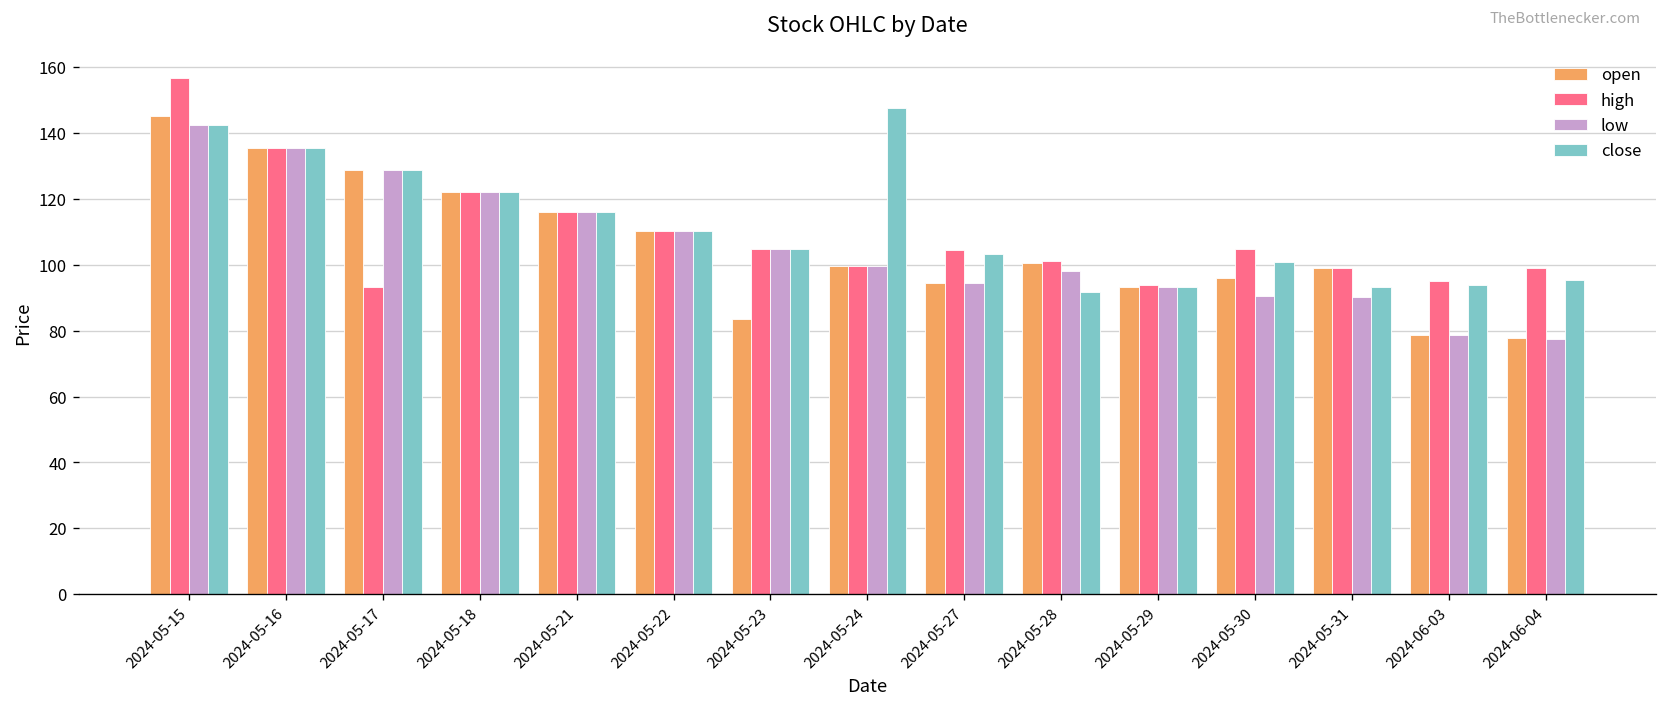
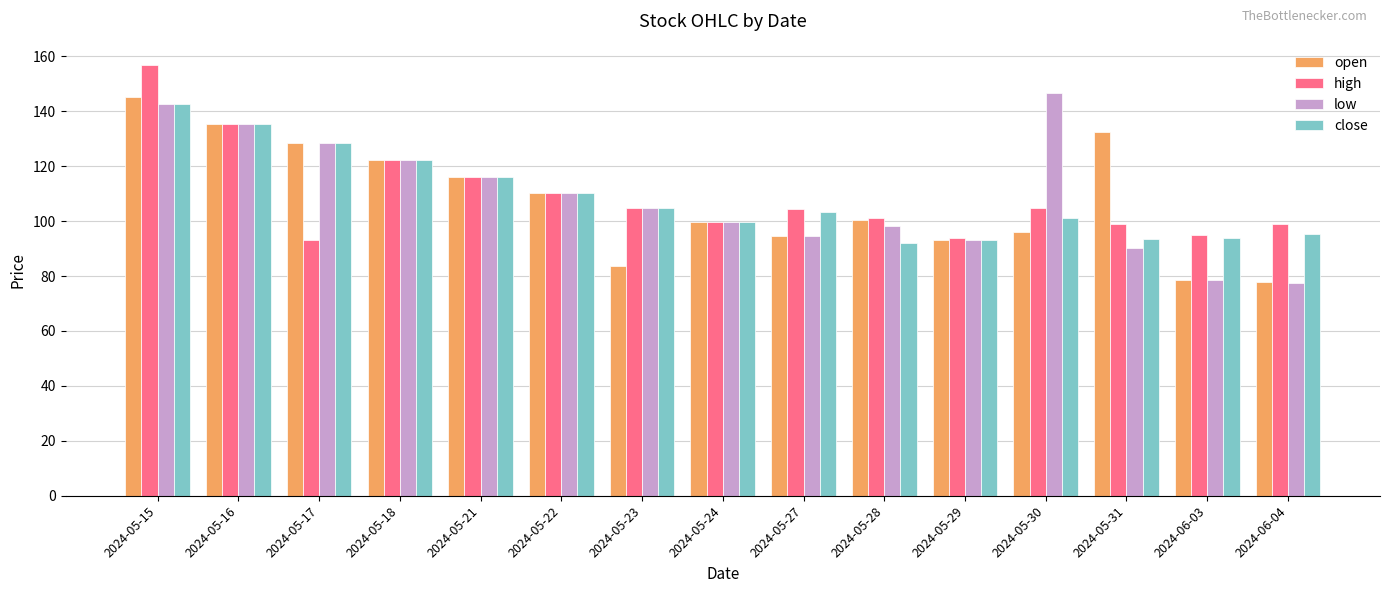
  {
    "open": {
      "2024-05-15": 145,
      "2024-05-16": 135,
      "2024-05-17": 129,
      "2024-05-18": 122,
      "2024-05-21": 116,
      "2024-05-22": 110,
      "2024-05-23": 84,
      "2024-05-24": 100,
      "2024-05-27": 95,
      "2024-05-28": 101,
      "2024-05-29": 93,
      "2024-05-30": 96,
-     "2024-05-31": 99,
+     "2024-05-31": 133,
      "2024-06-03": 79,
      "2024-06-04": 78
    },
    "high": {
      "2024-05-15": 157,
      "2024-05-16": 135,
      "2024-05-17": 93,
      "2024-05-18": 122,
      "2024-05-21": 116,
      "2024-05-22": 110,
      "2024-05-23": 105,
      "2024-05-24": 100,
      "2024-05-27": 105,
      "2024-05-28": 101,
      "2024-05-29": 94,
      "2024-05-30": 105,
      "2024-05-31": 99,
      "2024-06-03": 95,
      "2024-06-04": 99
    },
    "low": {
      "2024-05-15": 143,
      "2024-05-16": 135,
      "2024-05-17": 129,
      "2024-05-18": 122,
      "2024-05-21": 116,
      "2024-05-22": 110,
      "2024-05-23": 105,
      "2024-05-24": 100,
      "2024-05-27": 95,
      "2024-05-28": 98,
      "2024-05-29": 93,
-     "2024-05-30": 91,
+     "2024-05-30": 147,
      "2024-05-31": 90,
      "2024-06-03": 79,
      "2024-06-04": 78
    },
    "close": {
      "2024-05-15": 143,
      "2024-05-16": 135,
      "2024-05-17": 129,
      "2024-05-18": 122,
      "2024-05-21": 116,
      "2024-05-22": 110,
      "2024-05-23": 105,
-     "2024-05-24": 148,
+     "2024-05-24": 100,
      "2024-05-27": 103,
      "2024-05-28": 92,
      "2024-05-29": 93,
      "2024-05-30": 101,
      "2024-05-31": 93,
      "2024-06-03": 94,
      "2024-06-04": 95
    }
  }
